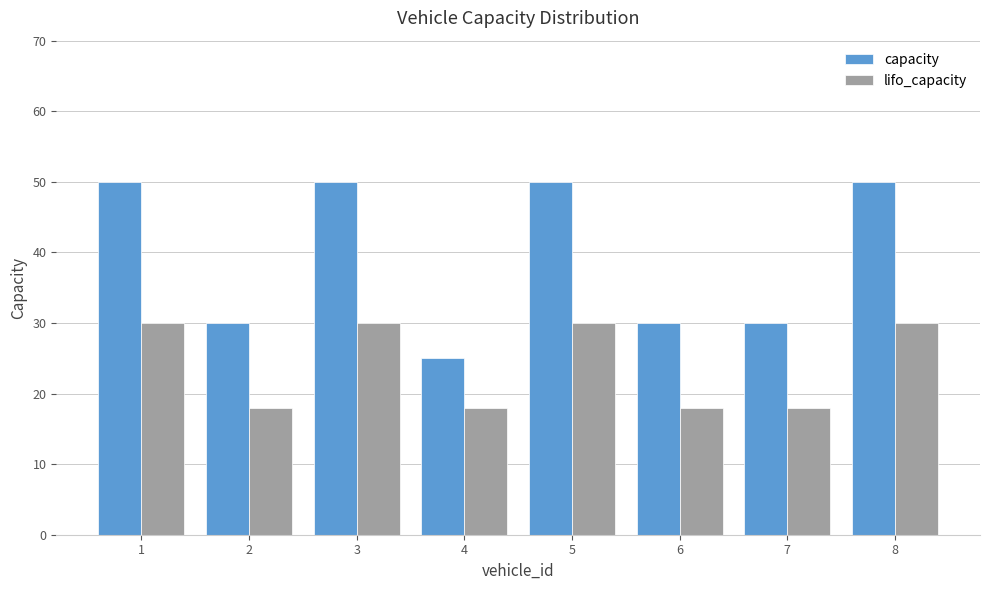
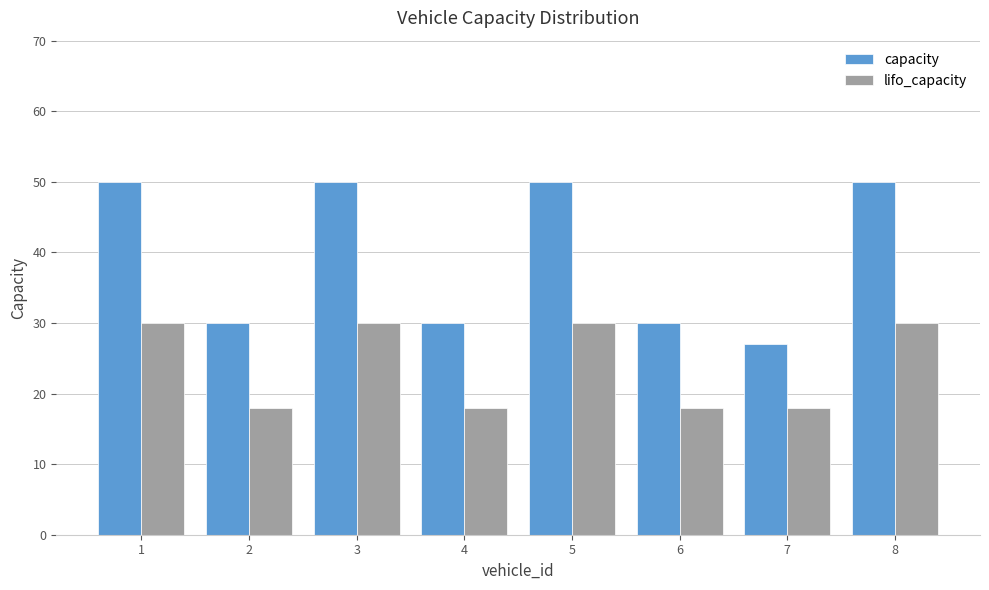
  {
    "capacity": {
      "1": 50,
      "2": 30,
      "3": 50,
-     "4": 25,
+     "4": 30,
      "5": 50,
      "6": 30,
-     "7": 30,
+     "7": 27,
      "8": 50
    },
    "lifo_capacity": {
      "1": 30,
      "2": 18,
      "3": 30,
      "4": 18,
      "5": 30,
      "6": 18,
      "7": 18,
      "8": 30
    }
  }
